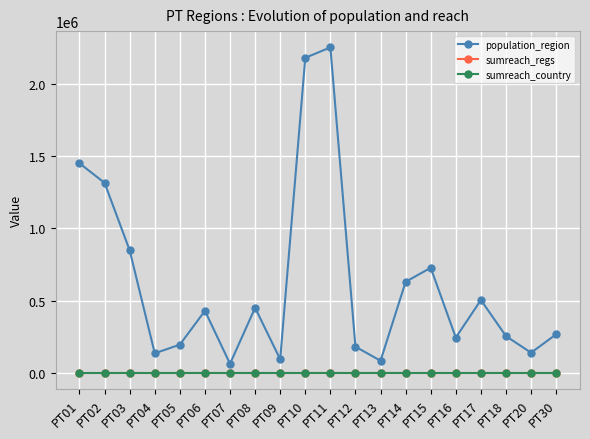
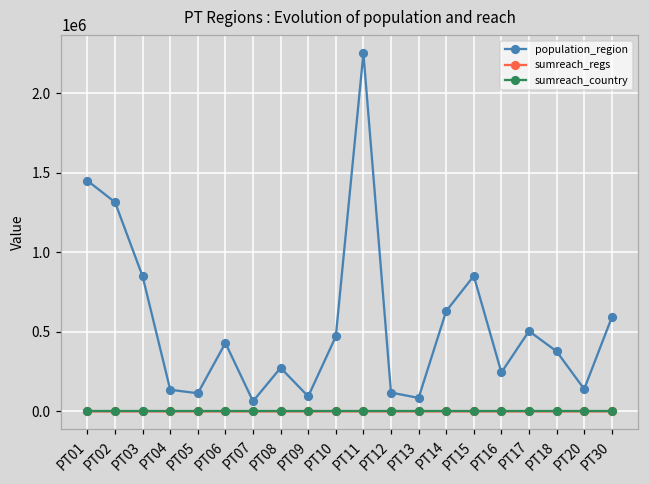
  {
    "population_region": {
      "PT01": 1450000,
      "PT02": 1310000,
      "PT03": 850000,
      "PT04": 140000,
-     "PT05": 200000,
+     "PT05": 110000,
      "PT06": 430000,
      "PT07": 60000,
-     "PT08": 450000,
+     "PT08": 270000,
      "PT09": 90000,
-     "PT10": 2180000,
+     "PT10": 470000,
      "PT11": 2250000,
-     "PT12": 180000,
+     "PT12": 120000,
      "PT13": 80000,
      "PT14": 630000,
-     "PT15": 730000,
+     "PT15": 850000,
      "PT16": 240000,
      "PT17": 500000,
-     "PT18": 260000,
+     "PT18": 380000,
      "PT20": 140000,
-     "PT30": 270000
+     "PT30": 590000
    },
    "sumreach_country": {
      "PT01": 0,
      "PT02": 0,
      "PT03": 0,
      "PT04": 0,
      "PT05": 0,
      "PT06": 0,
      "PT07": 0,
      "PT08": 0,
      "PT09": 0,
      "PT10": 0,
      "PT11": 0,
      "PT12": 0,
      "PT13": 0,
      "PT14": 0,
      "PT15": 0,
      "PT16": 0,
      "PT17": 0,
      "PT18": 0,
      "PT20": 0,
      "PT30": 0
    }
  }
